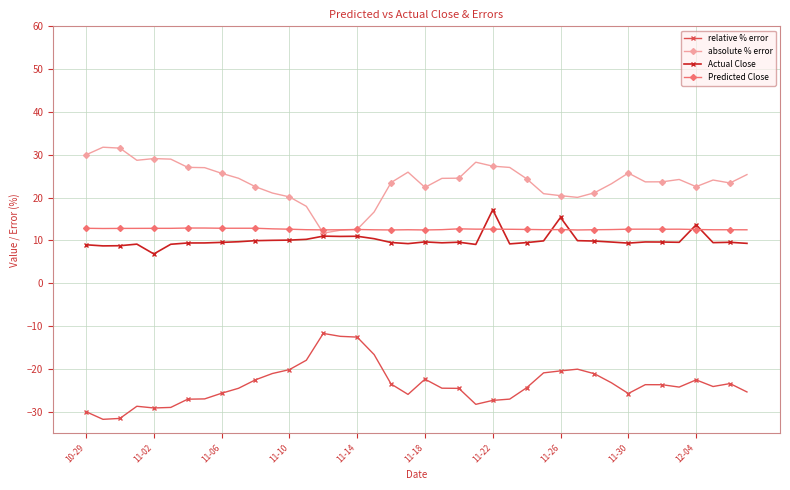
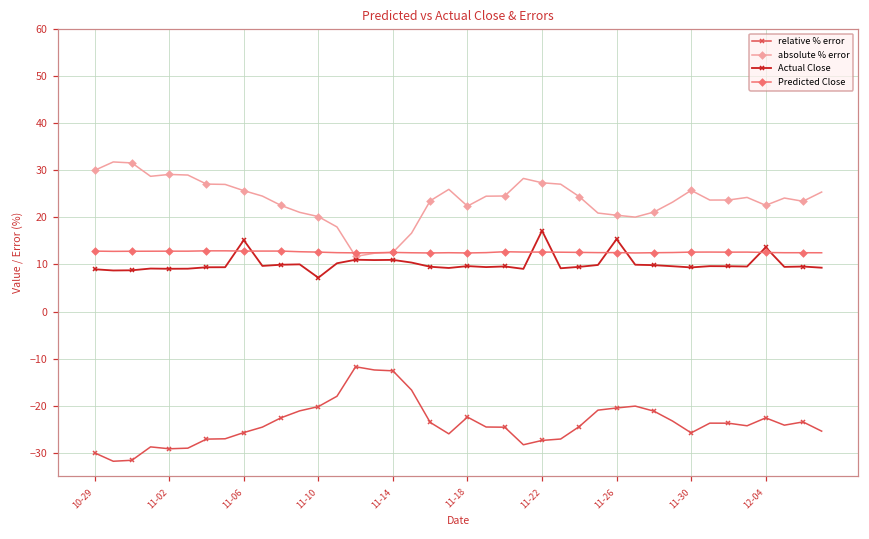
  {
    "absolute % error": {
      "10-29": 30,
      "11-02": 29,
      "11-06": 26,
      "11-10": 20,
      "11-18": 22,
      "11-22": 27,
      "11-26": 20,
      "11-30": 26,
      "12-04": 23
    },
    "Actual Close": {
      "10-29": 9,
-     "11-02": 7,
-     "11-06": 10,
-     "11-10": 10,
+     "11-02": 9,
+     "11-06": 15,
+     "11-10": 7,
      "11-14": 11,
      "11-18": 10,
      "11-22": 17,
      "11-26": 15,
      "11-30": 9,
      "12-04": 14
    }
  }
